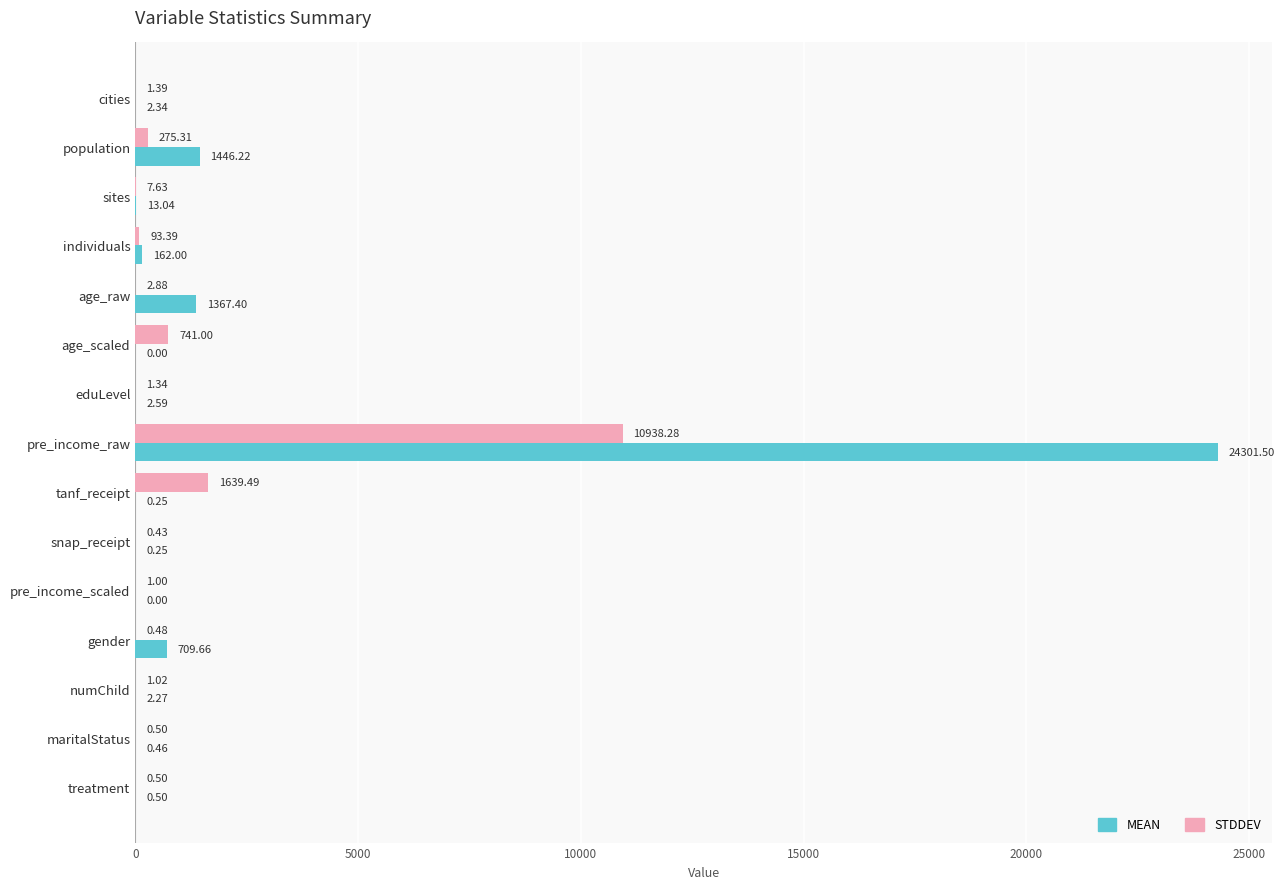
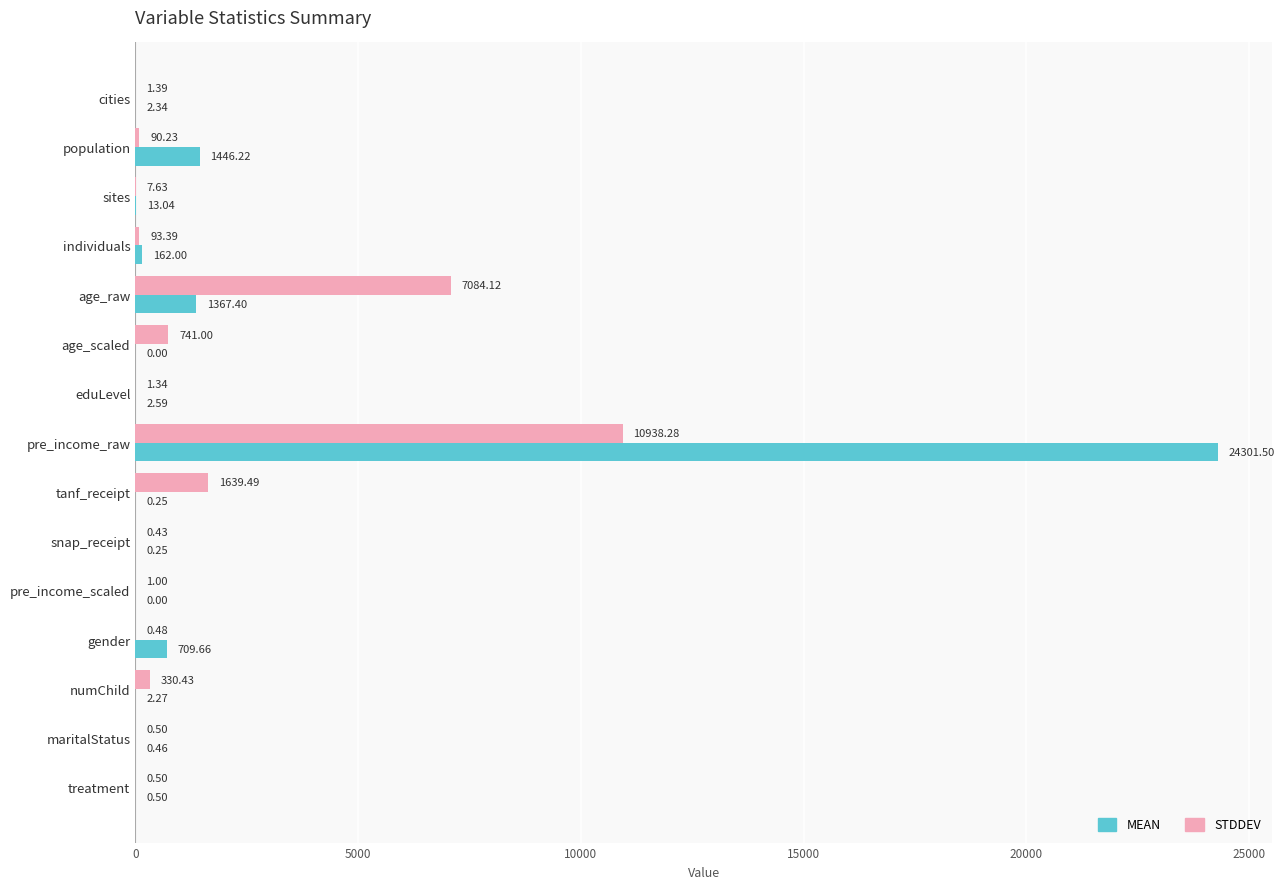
  {
    "MEAN": {
      "cities": 2.34,
      "population": 1446.22,
      "sites": 13.04,
      "individuals": 162.00,
      "age_raw": 1367.40,
      "age_scaled": 0.00,
      "eduLevel": 2.59,
      "pre_income_raw": 24301.50,
      "tanf_receipt": 0.25,
      "snap_receipt": 0.25,
      "pre_income_scaled": 0.00,
      "gender": 709.66,
      "numChild": 2.27,
      "maritalStatus": 0.46,
      "treatment": 0.50
    },
    "STDDEV": {
      "cities": 1.39,
-     "population": 275.31,
+     "population": 90.23,
      "sites": 7.63,
      "individuals": 93.39,
-     "age_raw": 2.88,
+     "age_raw": 7084.12,
      "age_scaled": 741.00,
      "eduLevel": 1.34,
      "pre_income_raw": 10938.28,
      "tanf_receipt": 1639.49,
      "snap_receipt": 0.43,
      "pre_income_scaled": 1.00,
      "gender": 0.48,
-     "numChild": 1.02,
+     "numChild": 330.43,
      "maritalStatus": 0.50,
      "treatment": 0.50
    }
  }
